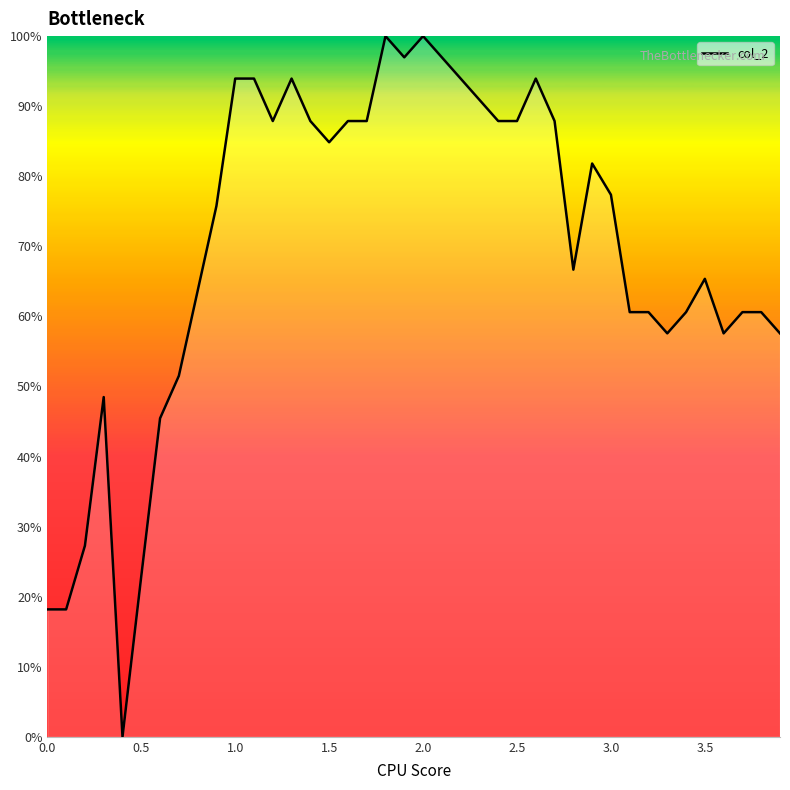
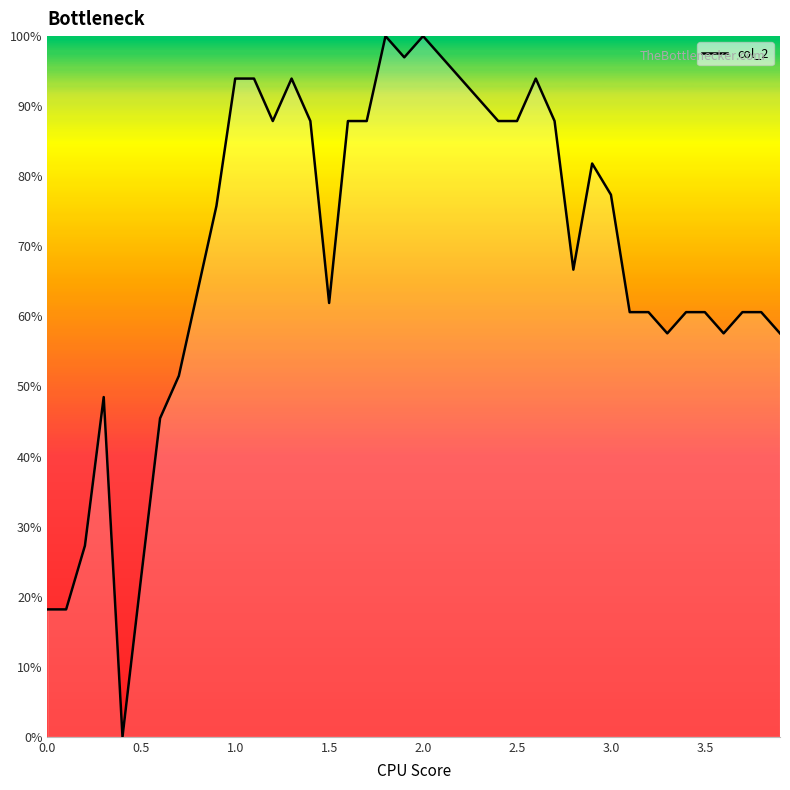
  {
    "0.0": "18%",
    "0.5": "23%",
    "1.0": "94%",
-   "1.5": "85%",
+   "1.5": "62%",
    "2.0": "100%",
    "2.5": "88%",
    "3.0": "77%",
-   "3.5": "65%"
+   "3.5": "61%"
  }
